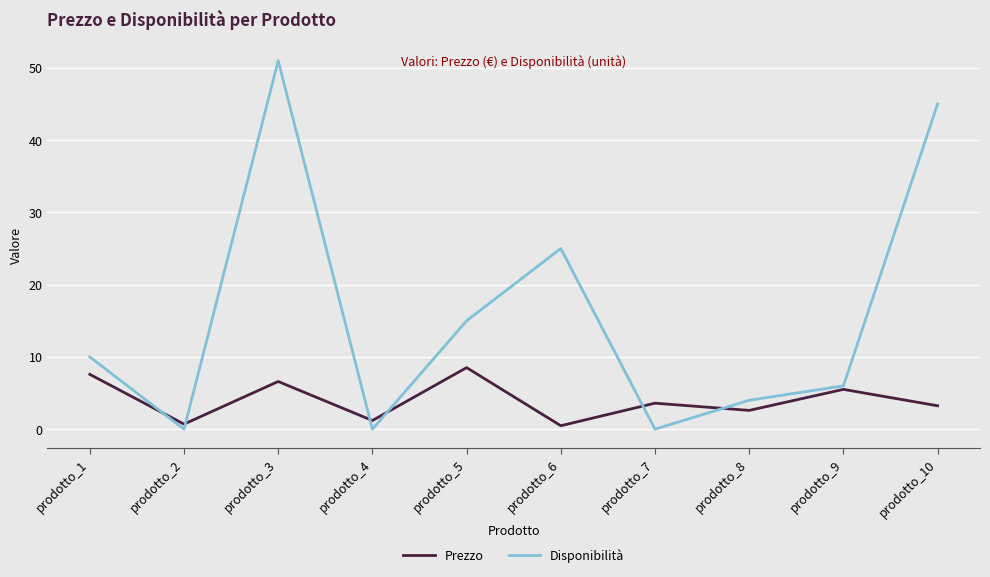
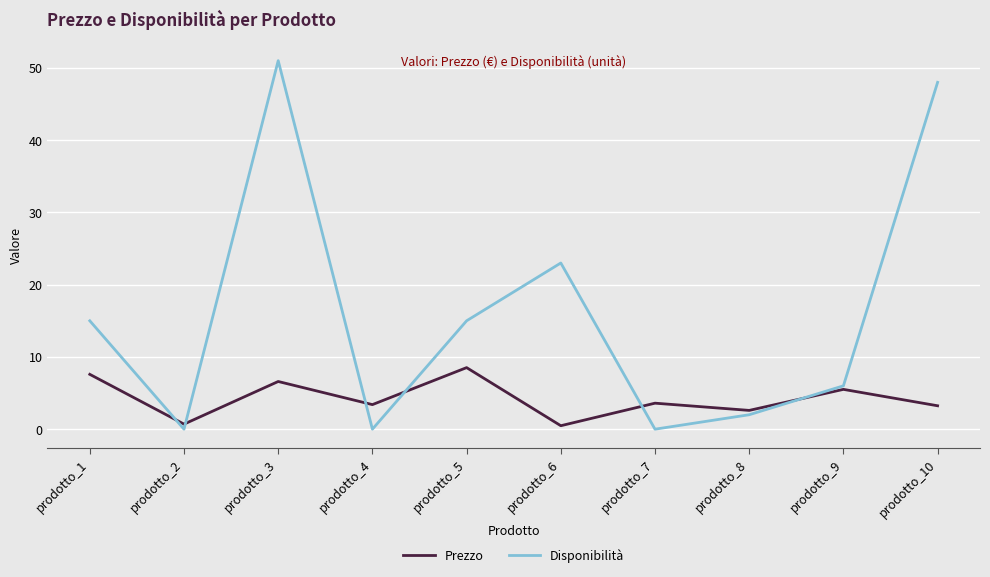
  {
    "Prezzo": {
      "prodotto_1": 8,
      "prodotto_2": 1,
      "prodotto_3": 7,
-     "prodotto_4": 1,
+     "prodotto_4": 3,
      "prodotto_5": 9,
      "prodotto_6": 0,
      "prodotto_7": 4,
      "prodotto_8": 3,
      "prodotto_9": 6,
      "prodotto_10": 3
    },
    "Disponibilità": {
-     "prodotto_1": 10,
+     "prodotto_1": 15,
      "prodotto_2": 0,
      "prodotto_3": 51,
      "prodotto_4": 0,
      "prodotto_5": 15,
-     "prodotto_6": 25,
+     "prodotto_6": 23,
      "prodotto_7": 0,
-     "prodotto_8": 4,
+     "prodotto_8": 2,
      "prodotto_9": 6,
-     "prodotto_10": 45
+     "prodotto_10": 48
    }
  }
